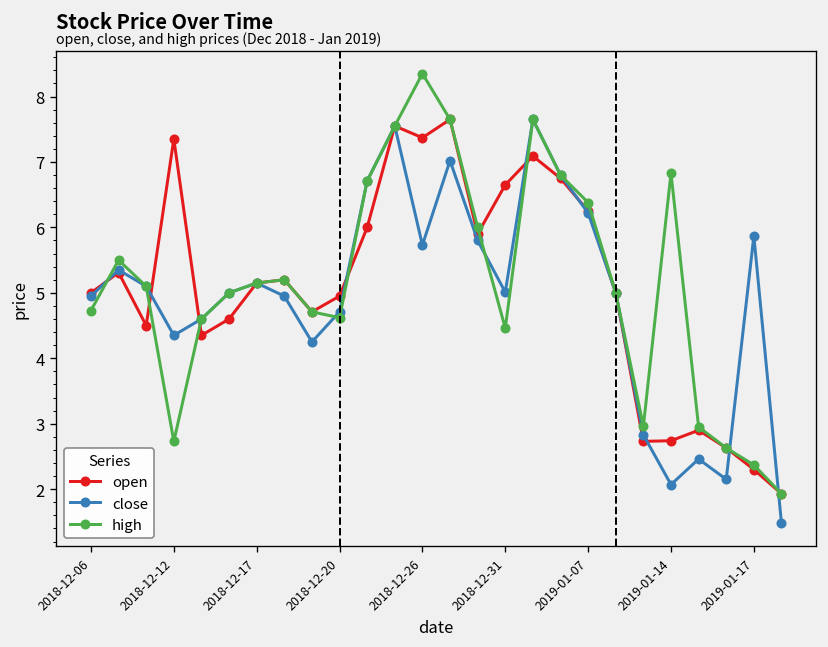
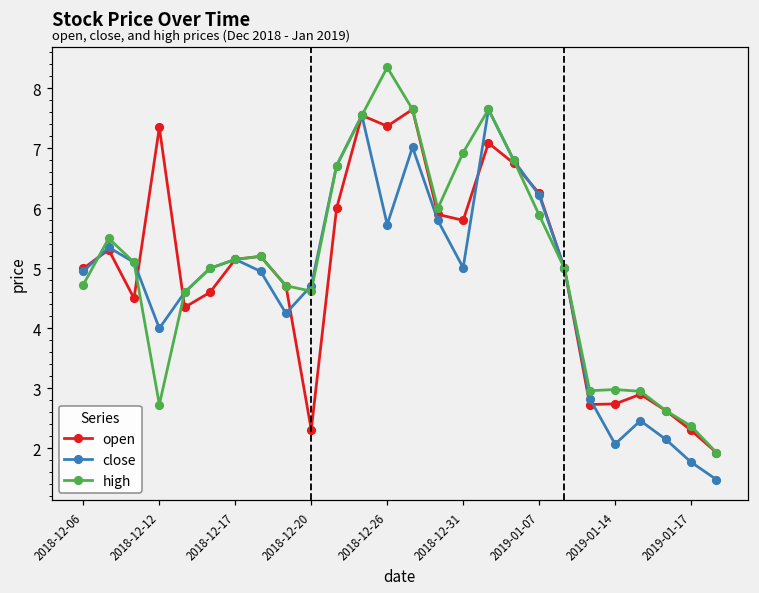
  {
    "open": {
      "2018-12-06": 5.0,
      "2018-12-12": 7.4,
-     "2018-12-20": 5.0,
+     "2018-12-20": 2.3,
      "2018-12-26": 7.4,
-     "2018-12-31": 6.7,
+     "2018-12-31": 5.8,
      "2019-01-14": 2.7,
      "2019-01-17": 2.3
    },
    "close": {
      "2018-12-06": 5.0,
-     "2018-12-12": 4.4,
+     "2018-12-12": 4.0,
      "2018-12-20": 4.7,
      "2018-12-26": 5.7,
      "2018-12-31": 5.0,
      "2019-01-14": 2.1,
-     "2019-01-17": 5.9
+     "2019-01-17": 1.8
    },
    "high": {
      "2018-12-06": 4.7,
      "2018-12-12": 2.7,
      "2018-12-20": 4.6,
      "2018-12-26": 8.4,
-     "2018-12-31": 4.5,
-     "2019-01-07": 6.4,
-     "2019-01-14": 6.8,
+     "2018-12-31": 6.9,
+     "2019-01-07": 5.9,
+     "2019-01-14": 3.0,
      "2019-01-17": 2.4
    }
  }
